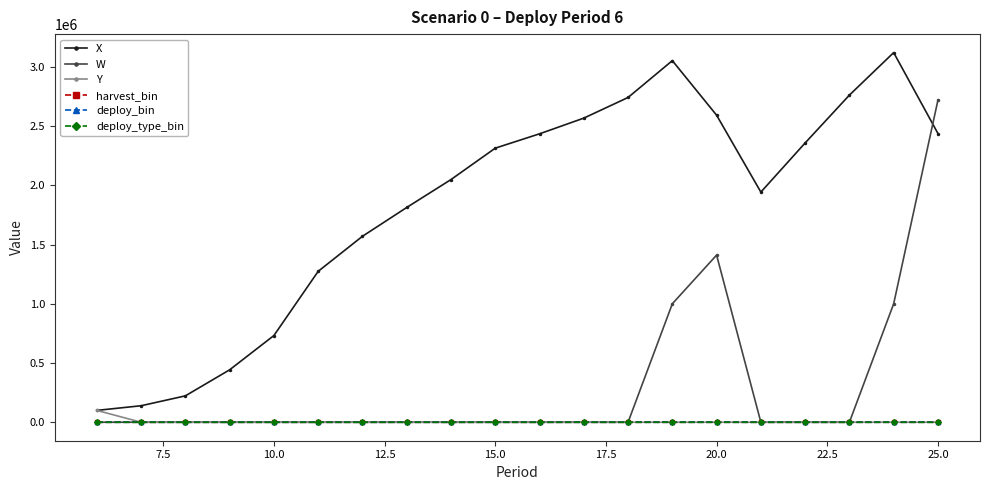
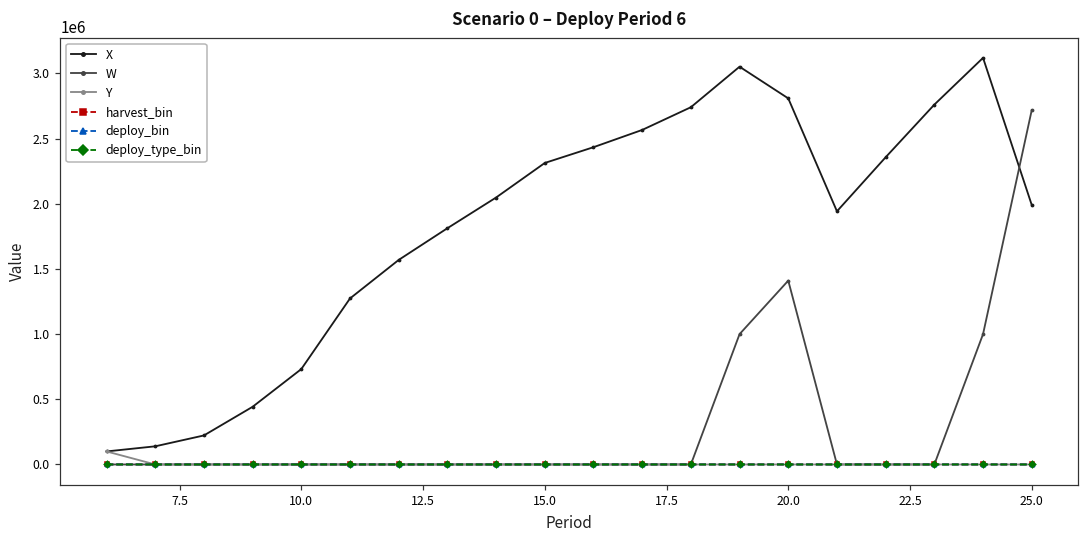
  {
    "X": {
      "10.0": 730000,
      "15.0": 2310000,
-     "20.0": 2590000,
-     "25.0": 2440000
+     "20.0": 2810000,
+     "25.0": 1990000
    },
    "W": {
      "20.0": 1410000,
      "25.0": 2720000
    }
  }
